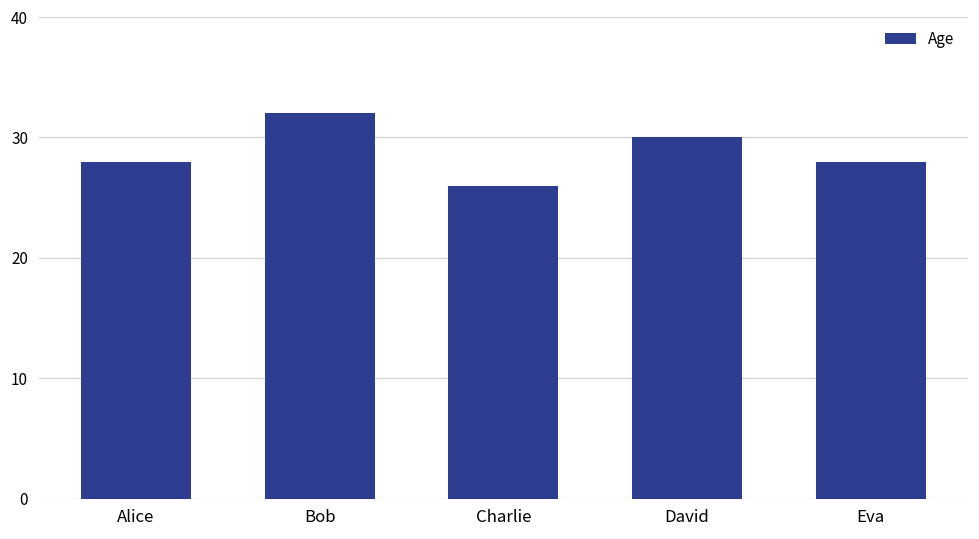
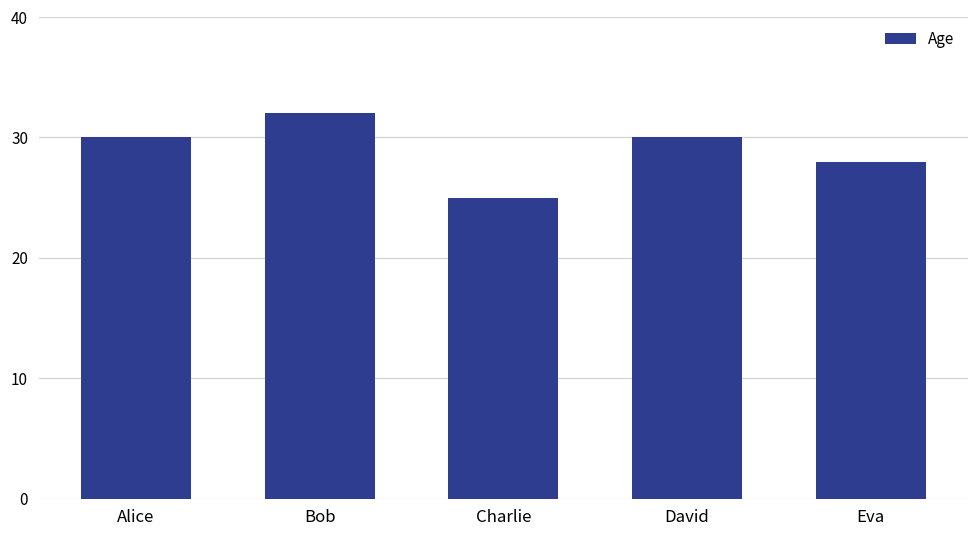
  {
-   "Alice": 28,
+   "Alice": 30,
    "Bob": 32,
-   "Charlie": 26,
+   "Charlie": 25,
    "David": 30,
    "Eva": 28
  }
